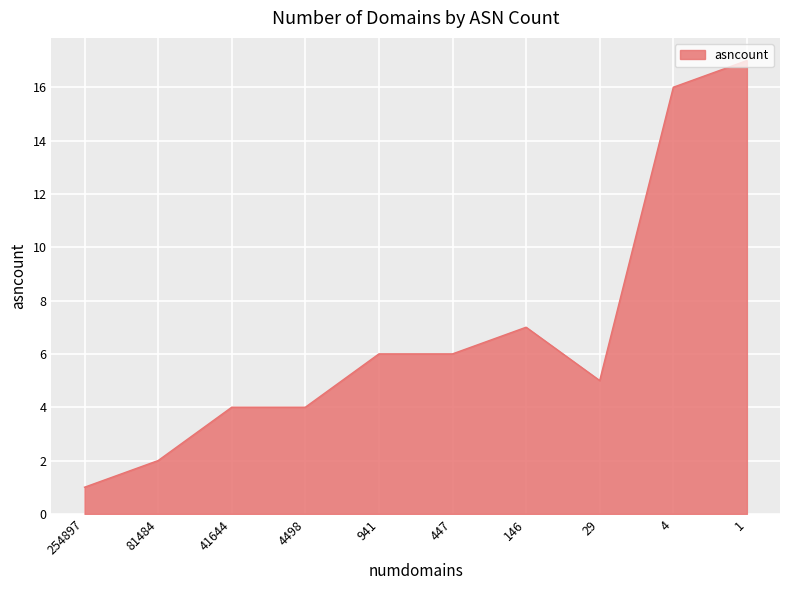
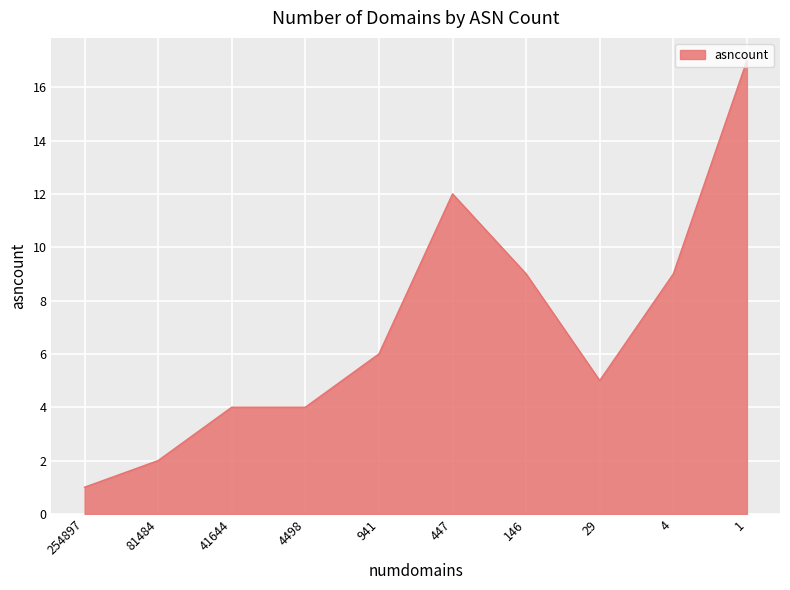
  {
    "254897": 1,
    "81484": 2,
    "41644": 4,
    "4498": 4,
    "941": 6,
-   "447": 6,
-   "146": 7,
+   "447": 12,
+   "146": 9,
    "29": 5,
-   "4": 16
+   "4": 9
  }
